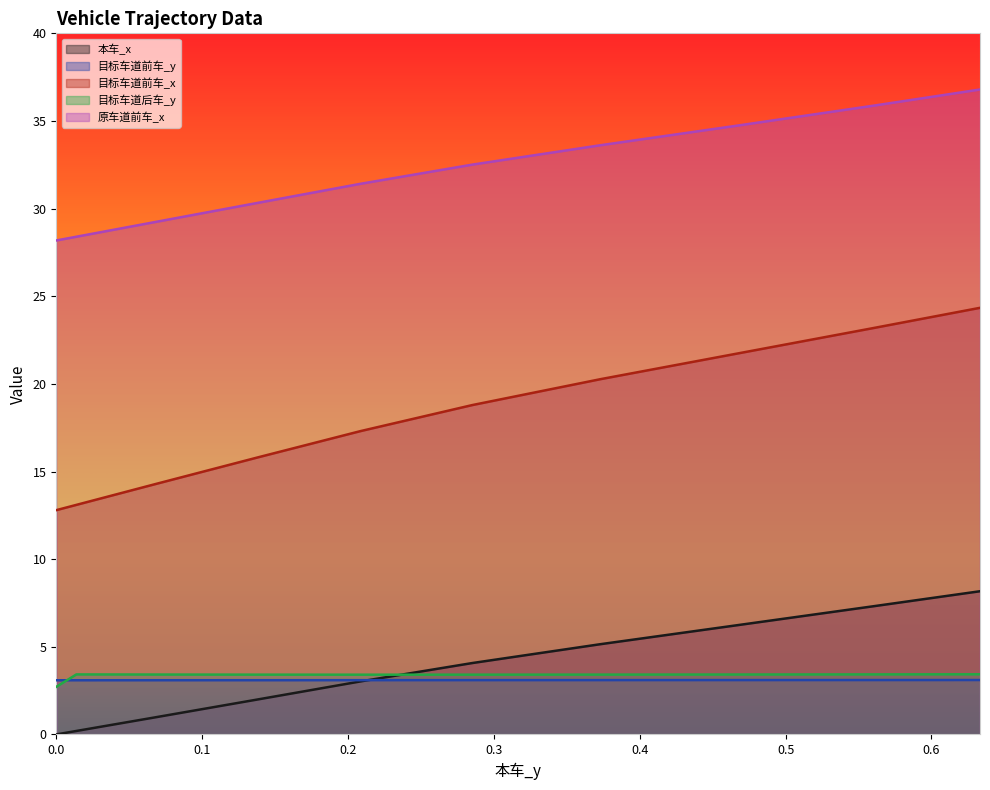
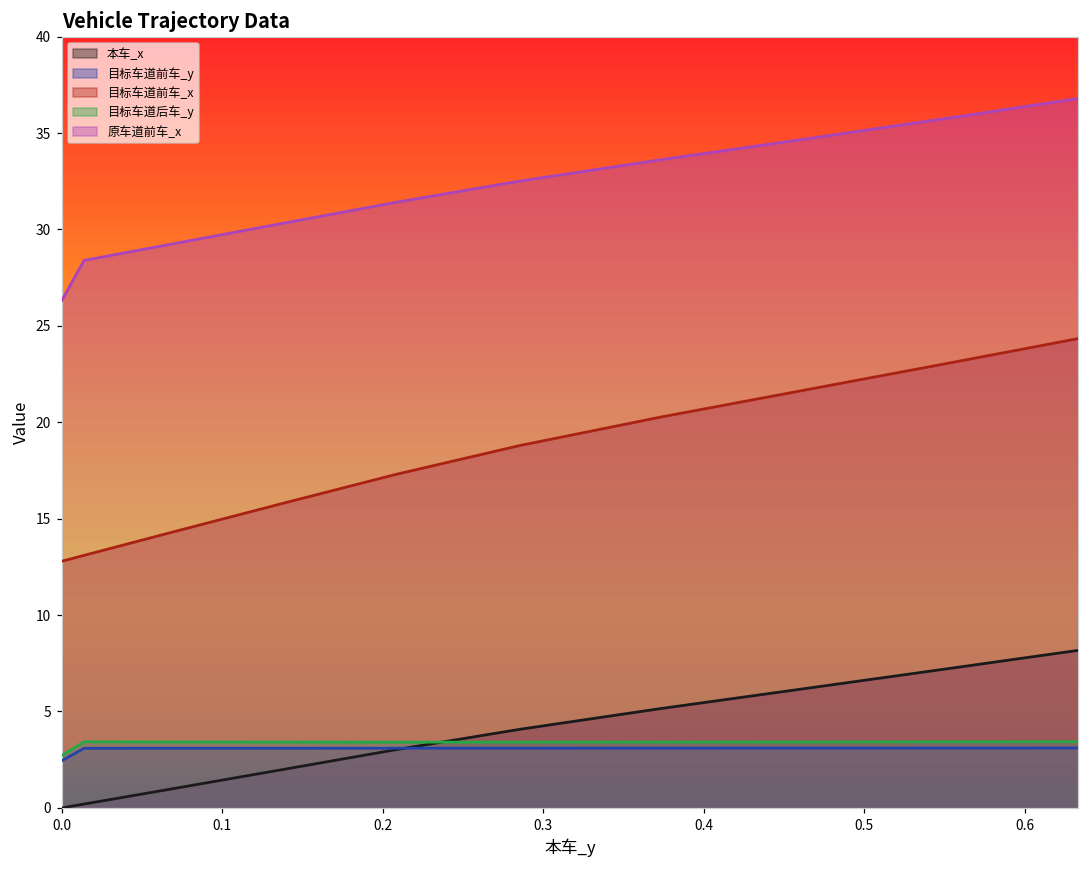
  {
    "本车_x": {
      "0.0": 0.0
    },
    "目标车道前车_y": {
-     "0.0": 3.1
+     "0.0": 2.4
    },
    "目标车道前车_x": {
      "0.0": 12.8
    },
    "目标车道后车_y": {
      "0.0": 2.7
    },
    "原车道前车_x": {
-     "0.0": 28.2
+     "0.0": 26.3
    }
  }
